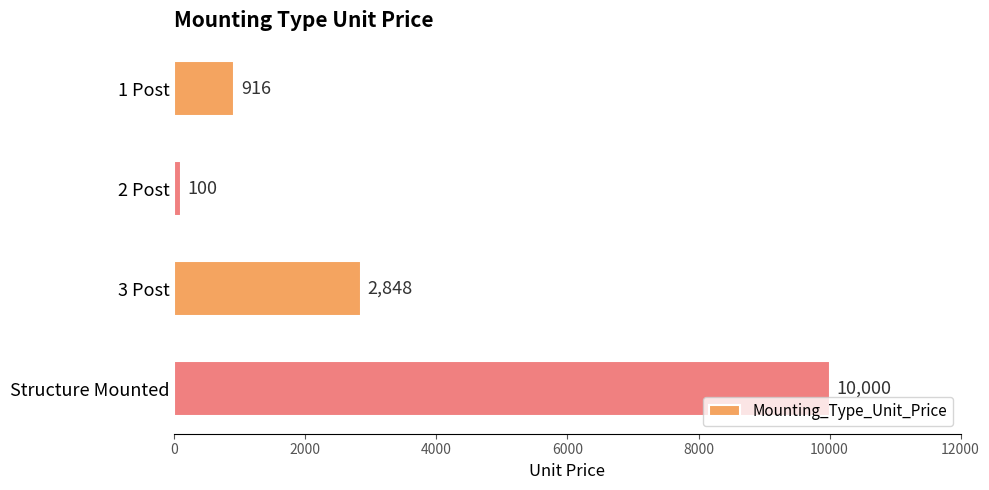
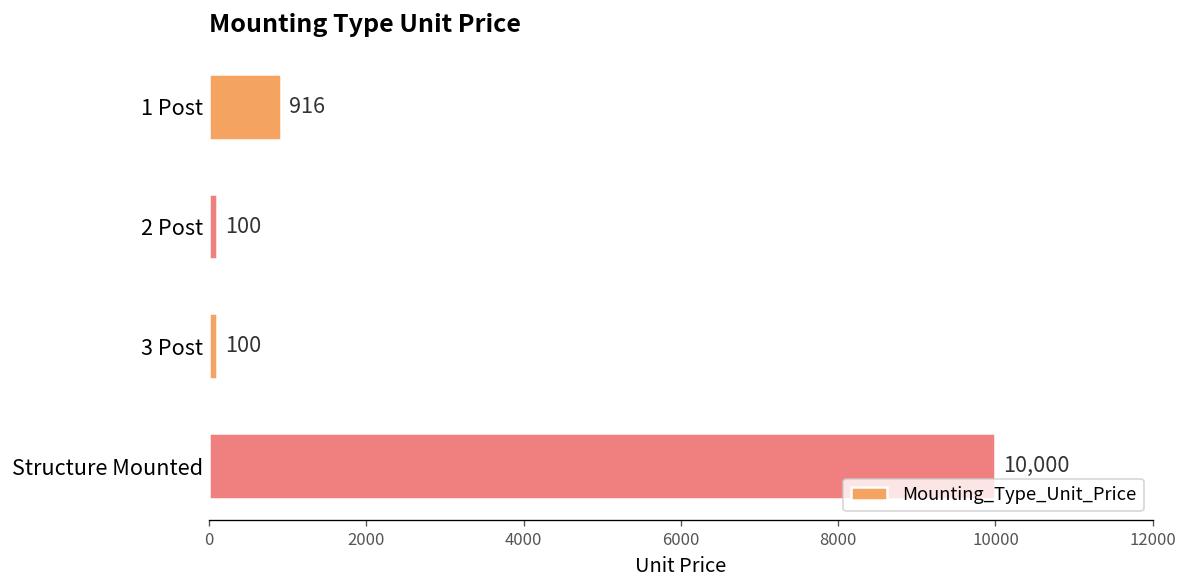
  {
    "1 Post": "916",
    "2 Post": "100",
-   "3 Post": "2,848"
+   "3 Post": "100"
  }
